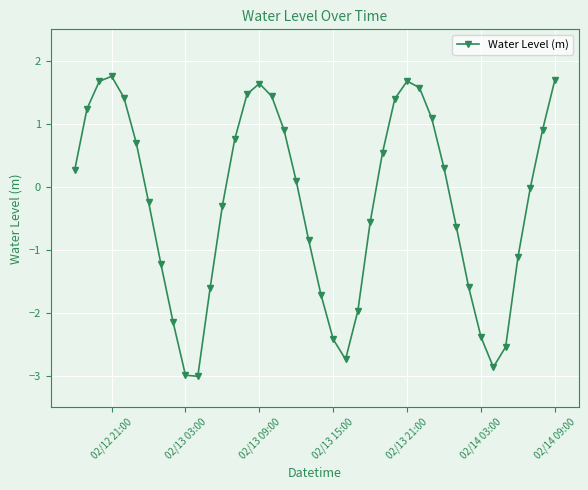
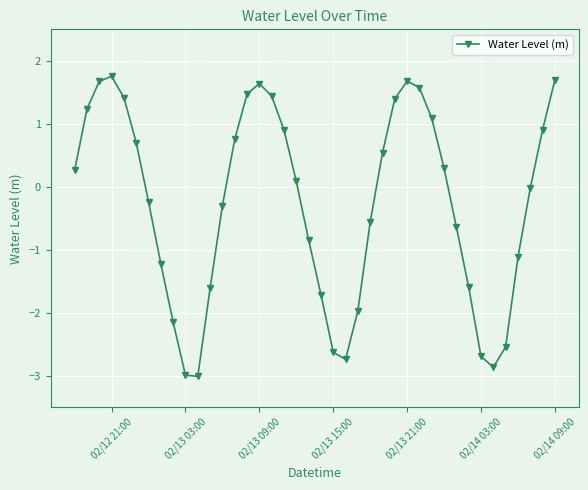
  {
    "02/12 21:00": 1.8,
    "02/13 03:00": -3.0,
    "02/13 09:00": 1.6,
-   "02/13 15:00": -2.4,
+   "02/13 15:00": -2.6,
    "02/13 21:00": 1.7,
-   "02/14 03:00": -2.4,
+   "02/14 03:00": -2.7,
    "02/14 09:00": 1.7
  }
